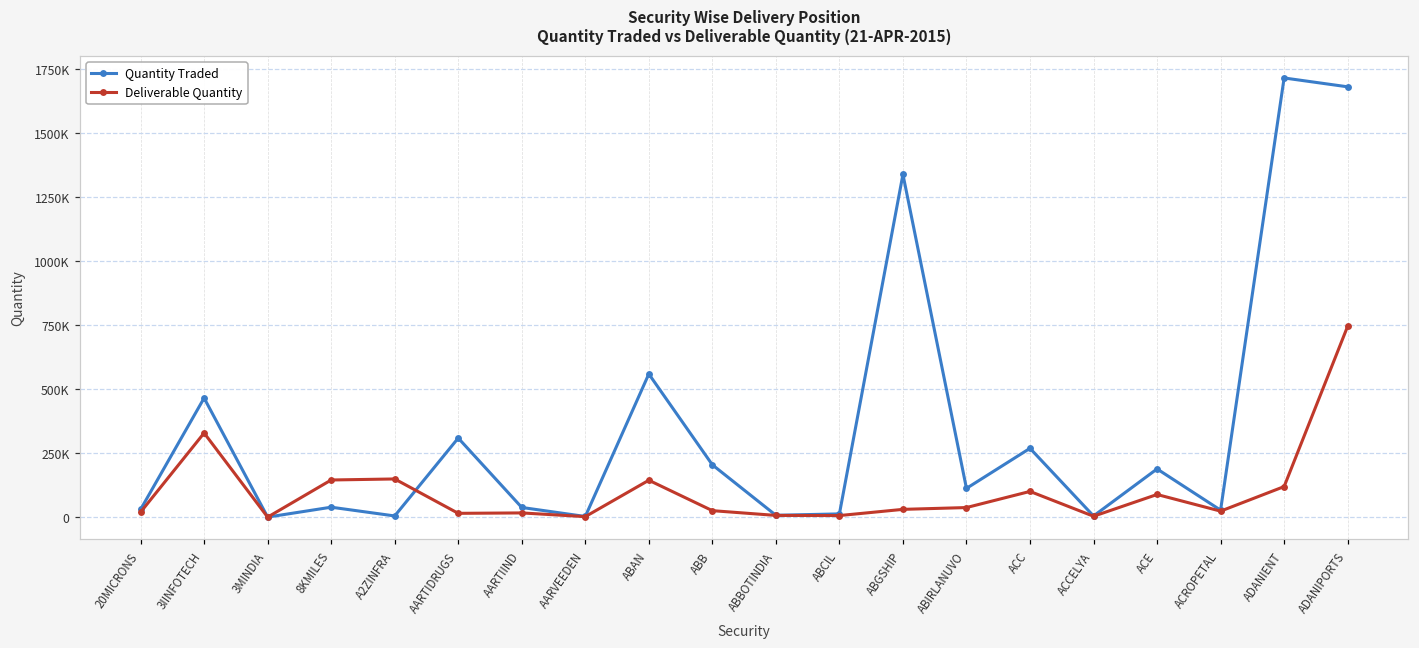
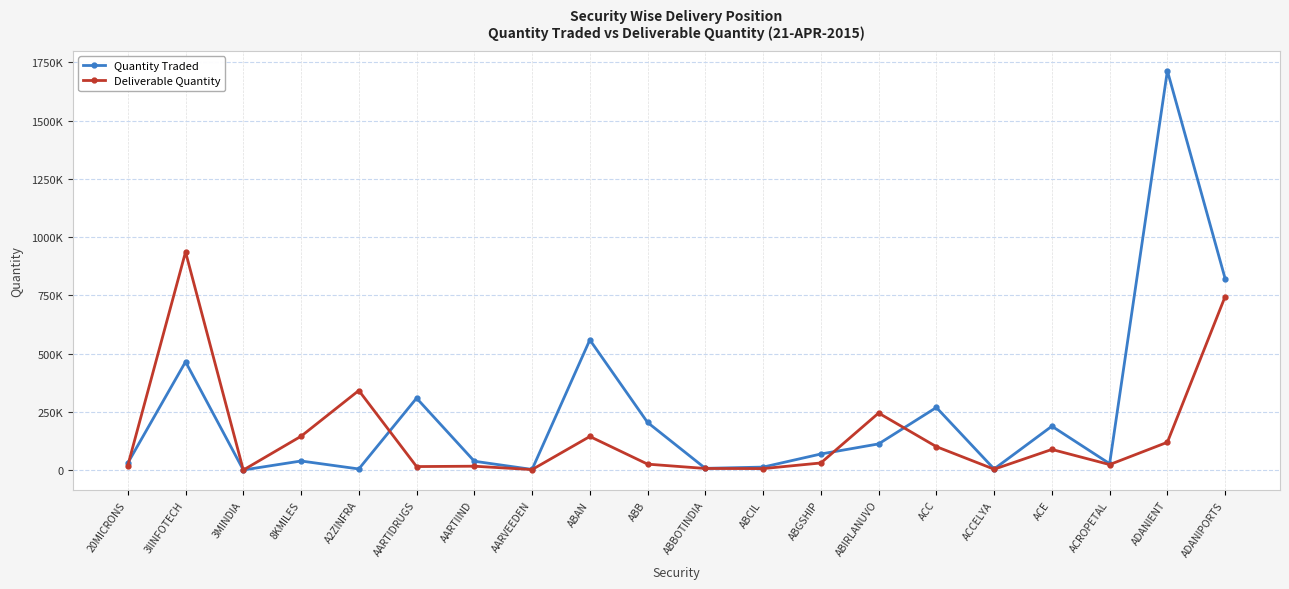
  {
    "Quantity Traded": {
      "3IINFOTECH": 470000,
      "8KMILES": 40000,
      "A2ZINFRA": 10000,
      "AARTIDRUGS": 310000,
      "AARTIIND": 40000,
      "ABAN": 560000,
      "ABB": 200000,
-     "ABGSHIP": 1340000,
+     "ABGSHIP": 70000,
      "ABIRLANUVO": 110000,
      "ACC": 270000,
      "ACE": 190000,
      "ADANIENT": 1710000,
-     "ADANIPORTS": 1680000
+     "ADANIPORTS": 820000
    },
    "Deliverable Quantity": {
-     "3IINFOTECH": 330000,
+     "3IINFOTECH": 940000,
      "8KMILES": 150000,
-     "A2ZINFRA": 150000,
+     "A2ZINFRA": 340000,
      "AARTIDRUGS": 20000,
      "AARTIIND": 20000,
      "ABAN": 140000,
      "ABB": 30000,
      "ABGSHIP": 30000,
-     "ABIRLANUVO": 40000,
+     "ABIRLANUVO": 250000,
      "ACC": 100000,
      "ACE": 90000,
      "ADANIENT": 120000,
      "ADANIPORTS": 750000
    }
  }
